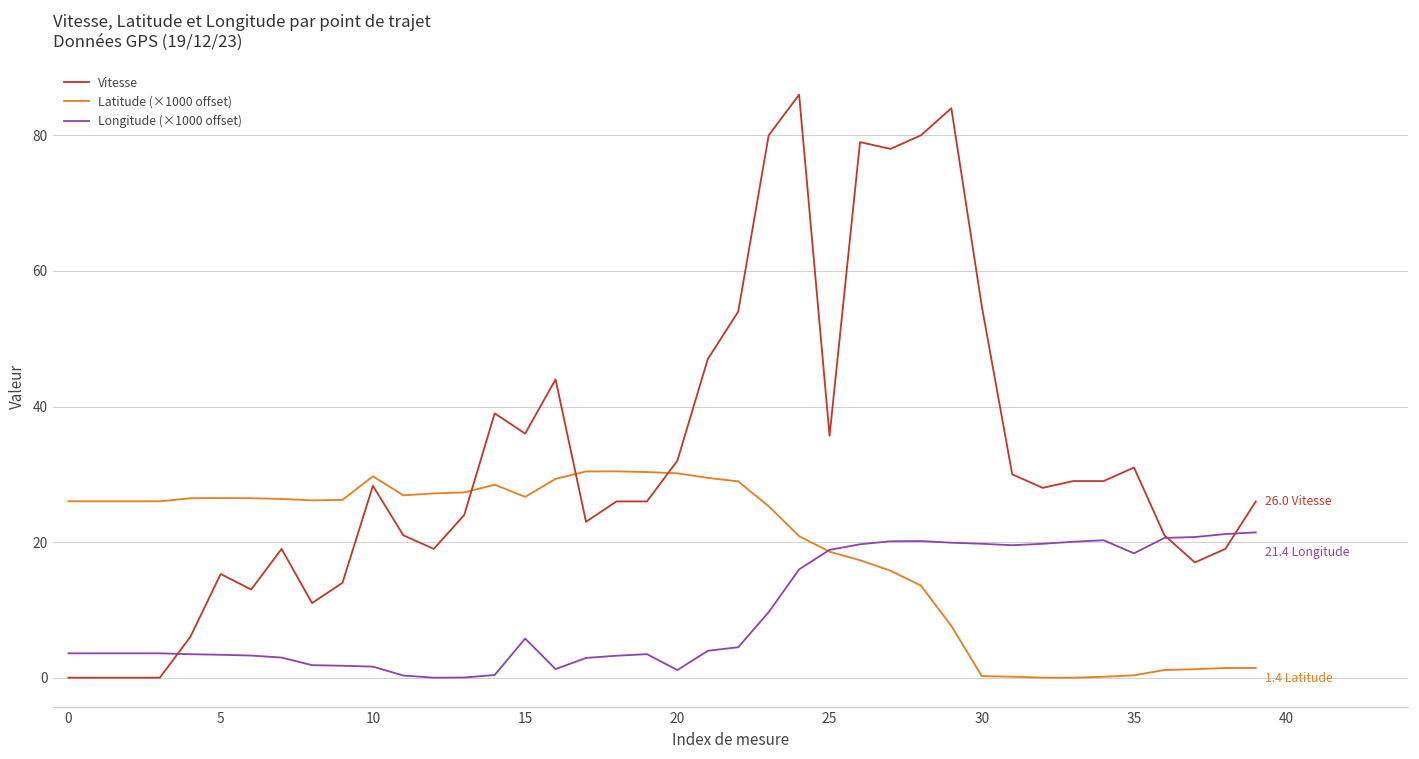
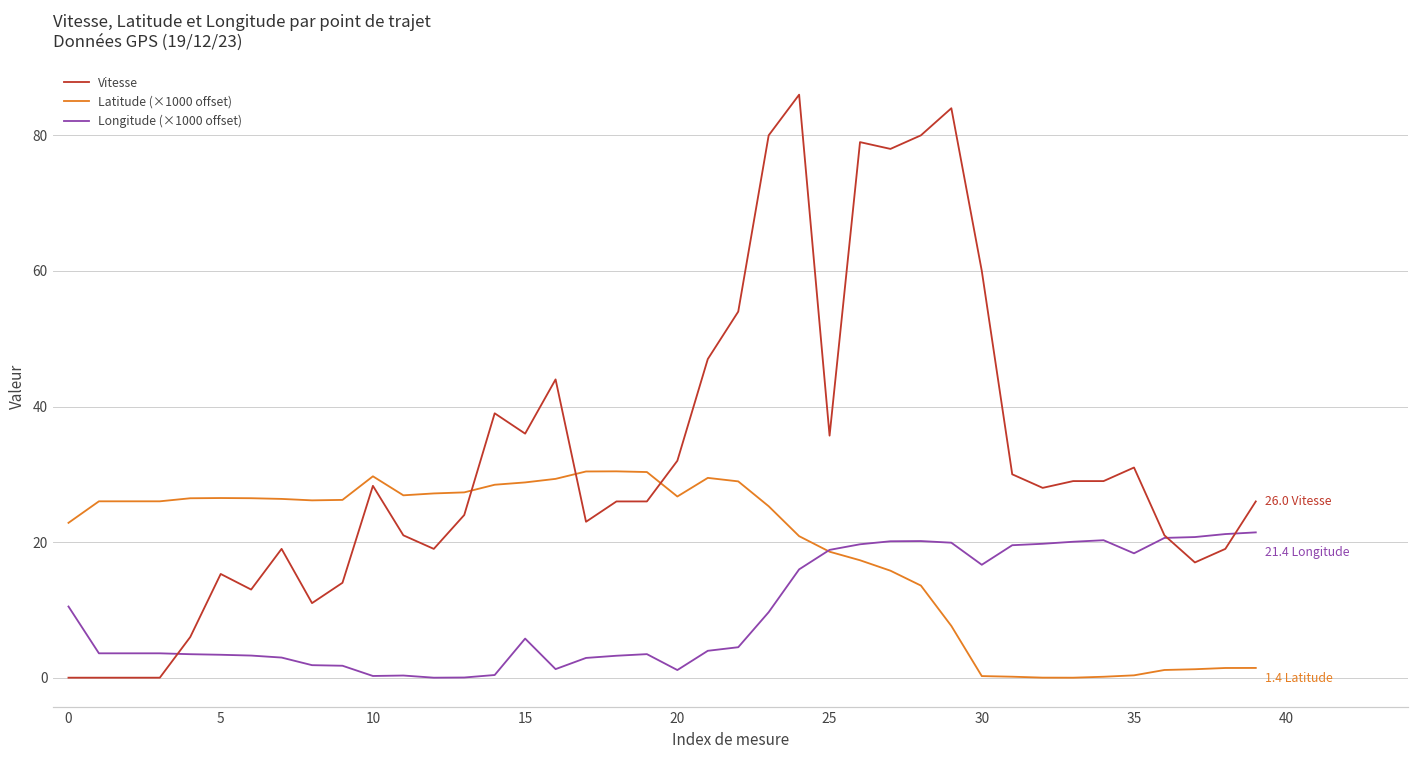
  {
    "Vitesse": {
      "0": 0,
      "5": 15,
      "10": 28,
      "15": 36,
      "20": 32,
      "25": 36,
-     "30": 55,
+     "30": 60,
      "35": 31
    },
    "Latitude (×1000 offset)": {
-     "0": 26,
+     "0": 23,
      "5": 27,
      "10": 30,
-     "15": 27,
-     "20": 30,
+     "15": 29,
+     "20": 27,
      "30": 0,
      "35": 0
    },
    "Longitude (×1000 offset)": {
-     "0": 4,
+     "0": 11,
      "5": 3,
-     "10": 2,
+     "10": 0,
      "15": 6,
      "20": 1,
-     "30": 20,
+     "30": 17,
      "35": 18
    }
  }
